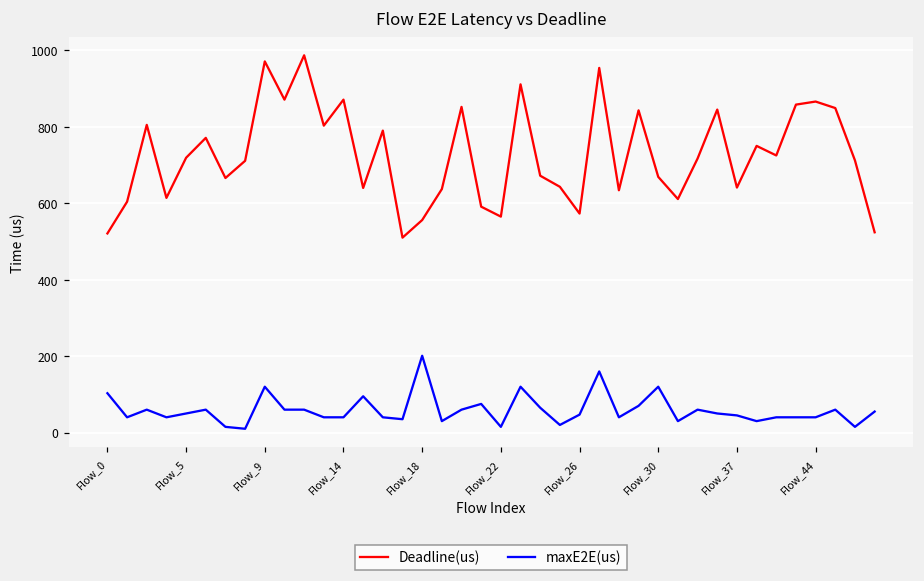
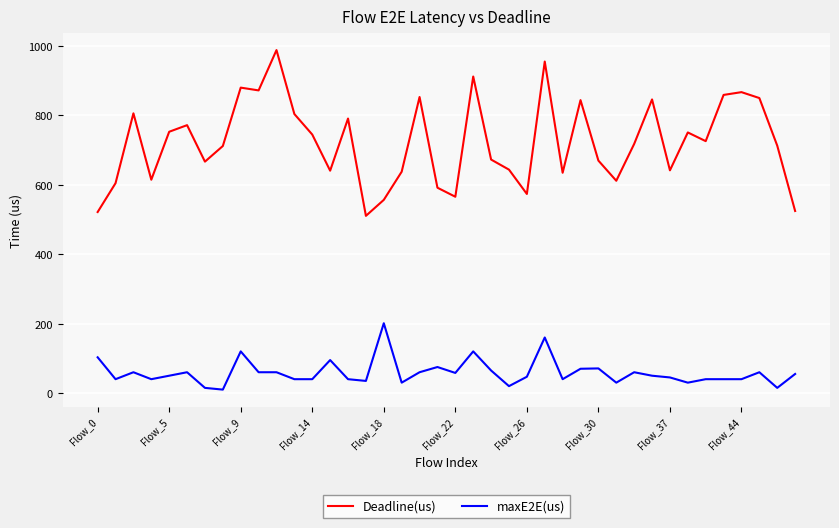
  {
    "Deadline(us)": {
      "Flow_0": 520,
-     "Flow_5": 720,
-     "Flow_9": 970,
-     "Flow_14": 870,
+     "Flow_5": 750,
+     "Flow_9": 880,
+     "Flow_14": 740,
      "Flow_18": 560,
      "Flow_22": 570,
      "Flow_26": 570,
      "Flow_30": 670,
      "Flow_37": 640,
      "Flow_44": 870
    },
    "maxE2E(us)": {
      "Flow_0": 100,
      "Flow_5": 50,
      "Flow_9": 120,
      "Flow_14": 40,
      "Flow_18": 200,
-     "Flow_22": 20,
+     "Flow_22": 60,
      "Flow_26": 50,
-     "Flow_30": 120,
+     "Flow_30": 70,
      "Flow_37": 50,
      "Flow_44": 40
    }
  }
